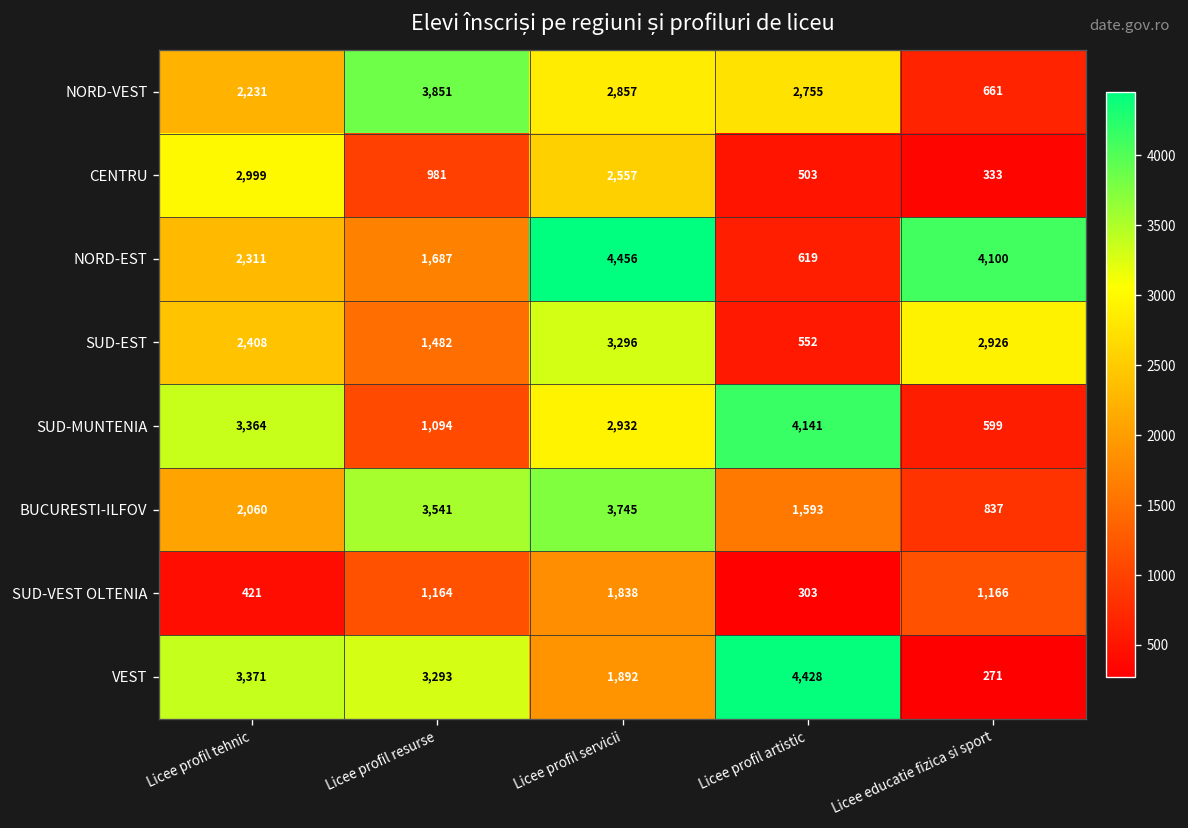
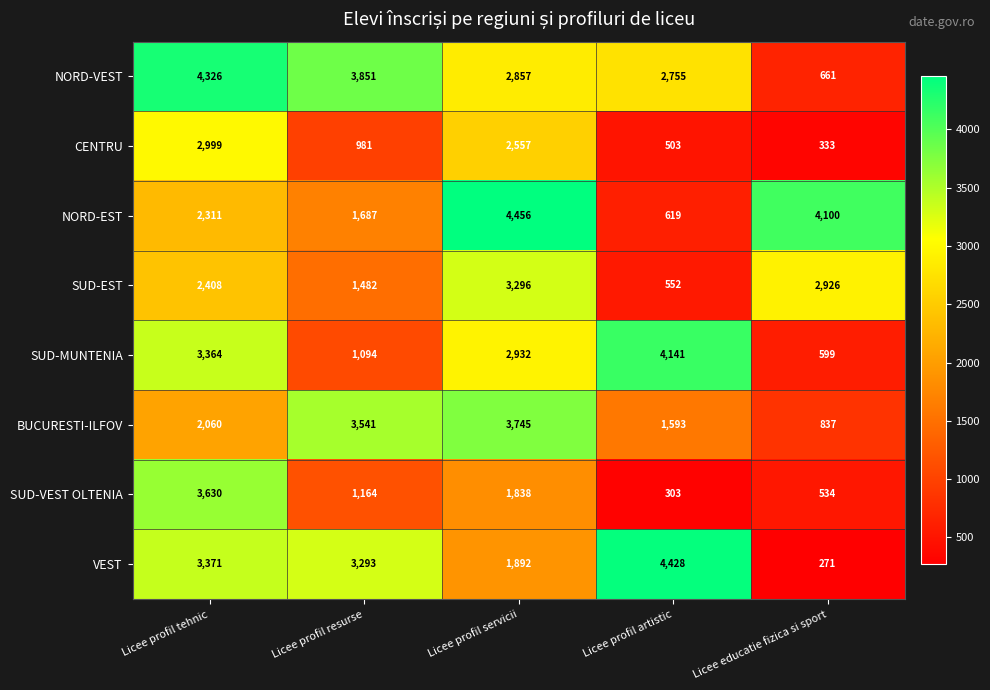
  {
    "NORD-VEST": {
-     "Licee profil tehnic": "2,231",
+     "Licee profil tehnic": "4,326",
      "Licee profil resurse": "3,851",
      "Licee profil servicii": "2,857",
      "Licee profil artistic": "2,755",
      "Licee educatie fizica si sport": "661"
    },
    "CENTRU": {
      "Licee profil tehnic": "2,999",
      "Licee profil resurse": "981",
      "Licee profil servicii": "2,557",
      "Licee profil artistic": "503",
      "Licee educatie fizica si sport": "333"
    },
    "NORD-EST": {
      "Licee profil tehnic": "2,311",
      "Licee profil resurse": "1,687",
      "Licee profil servicii": "4,456",
      "Licee profil artistic": "619",
      "Licee educatie fizica si sport": "4,100"
    },
    "SUD-EST": {
      "Licee profil tehnic": "2,408",
      "Licee profil resurse": "1,482",
      "Licee profil servicii": "3,296",
      "Licee profil artistic": "552",
      "Licee educatie fizica si sport": "2,926"
    },
    "SUD-MUNTENIA": {
      "Licee profil tehnic": "3,364",
      "Licee profil resurse": "1,094",
      "Licee profil servicii": "2,932",
      "Licee profil artistic": "4,141",
      "Licee educatie fizica si sport": "599"
    },
    "BUCURESTI-ILFOV": {
      "Licee profil tehnic": "2,060",
      "Licee profil resurse": "3,541",
      "Licee profil servicii": "3,745",
      "Licee profil artistic": "1,593",
      "Licee educatie fizica si sport": "837"
    },
    "SUD-VEST OLTENIA": {
-     "Licee profil tehnic": "421",
+     "Licee profil tehnic": "3,630",
      "Licee profil resurse": "1,164",
      "Licee profil servicii": "1,838",
      "Licee profil artistic": "303",
-     "Licee educatie fizica si sport": "1,166"
+     "Licee educatie fizica si sport": "534"
    },
    "VEST": {
      "Licee profil tehnic": "3,371",
      "Licee profil resurse": "3,293",
      "Licee profil servicii": "1,892",
      "Licee profil artistic": "4,428",
      "Licee educatie fizica si sport": "271"
    }
  }
